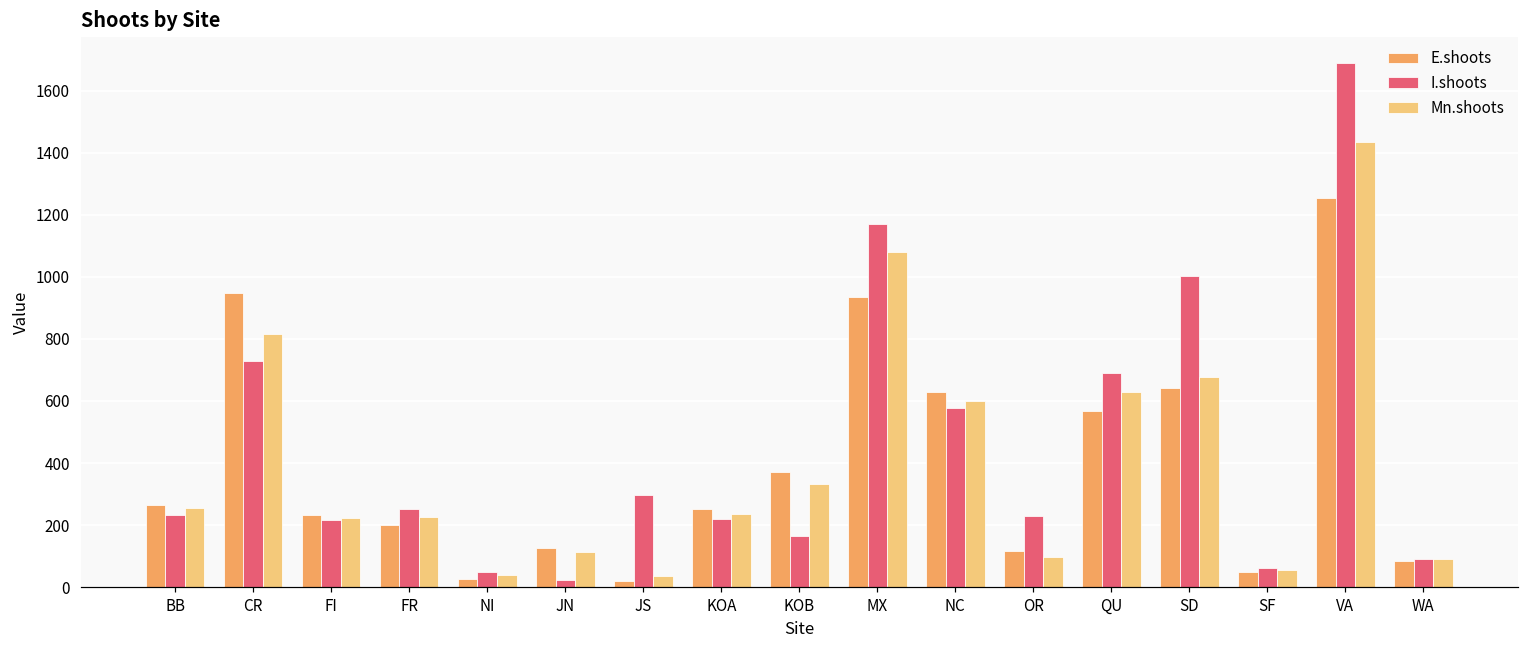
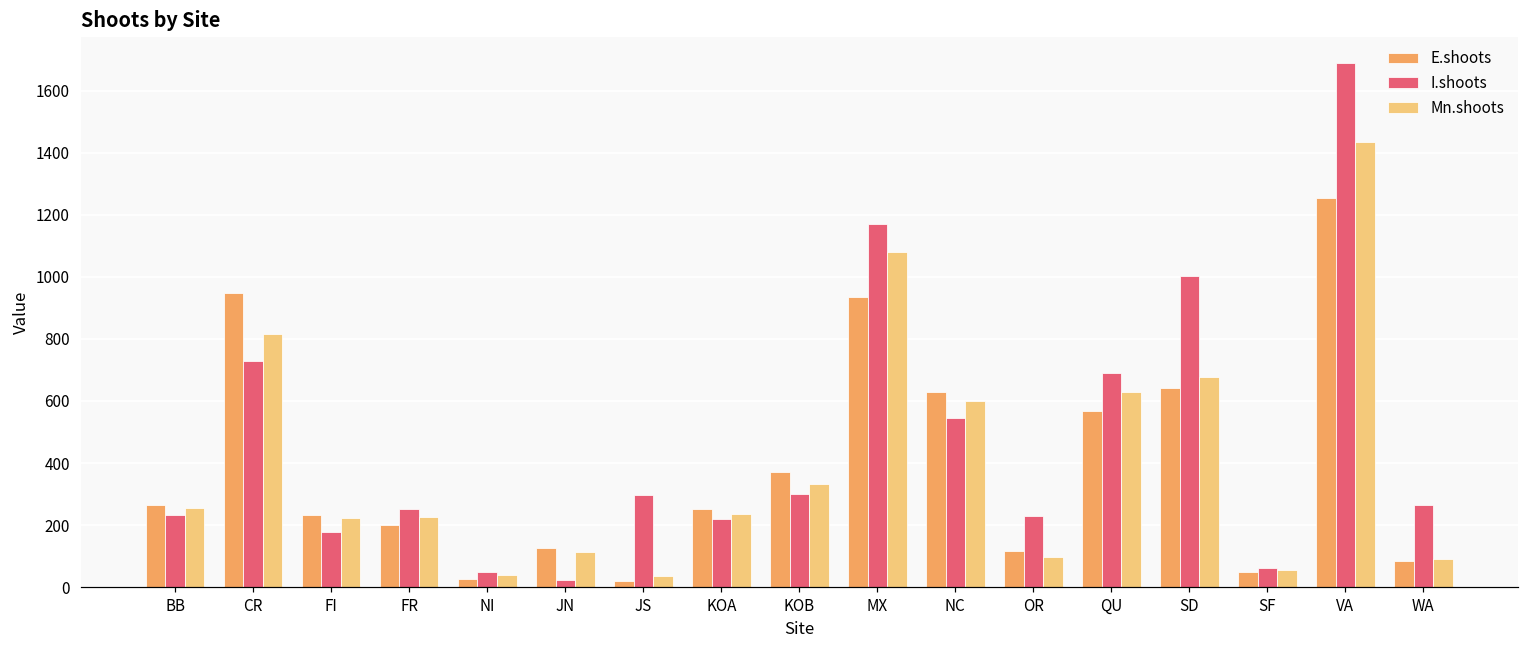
  {
    "I.shoots": {
      "BB": 230,
      "CR": 730,
-     "FI": 220,
+     "FI": 180,
      "FR": 250,
      "NI": 50,
      "JN": 20,
      "JS": 300,
      "KOA": 220,
-     "KOB": 160,
+     "KOB": 300,
      "MX": 1170,
-     "NC": 580,
+     "NC": 540,
      "OR": 230,
      "QU": 690,
      "SD": 1000,
      "SF": 60,
      "VA": 1690,
-     "WA": 90
+     "WA": 270
    }
  }
